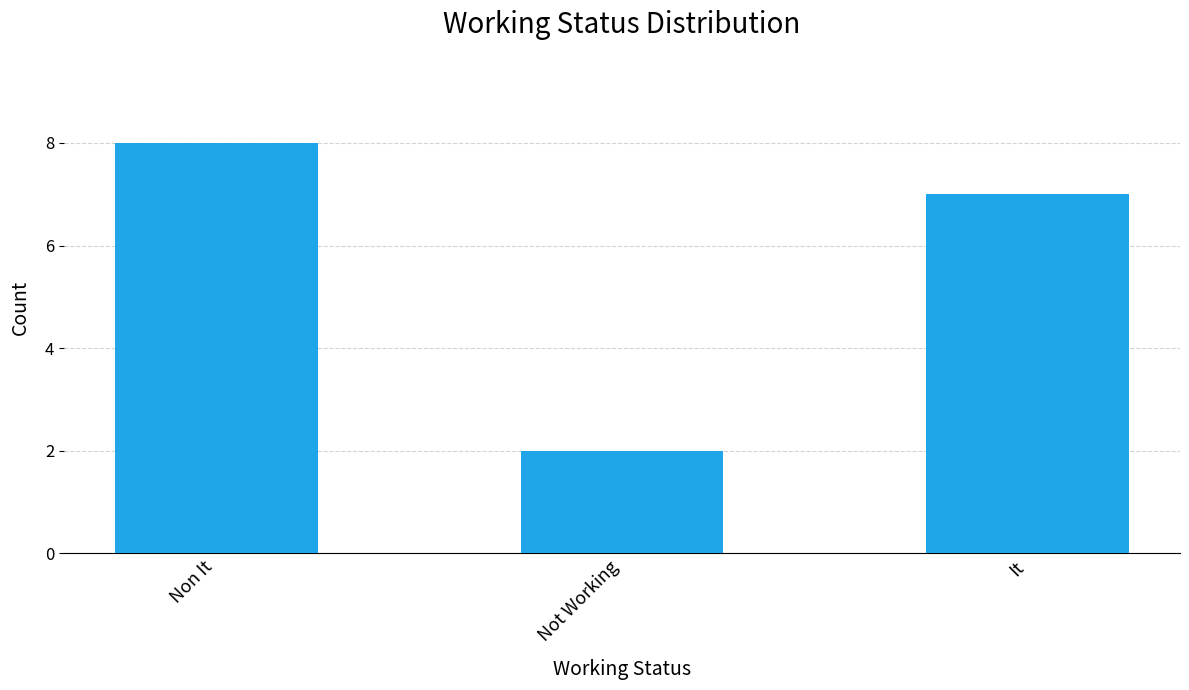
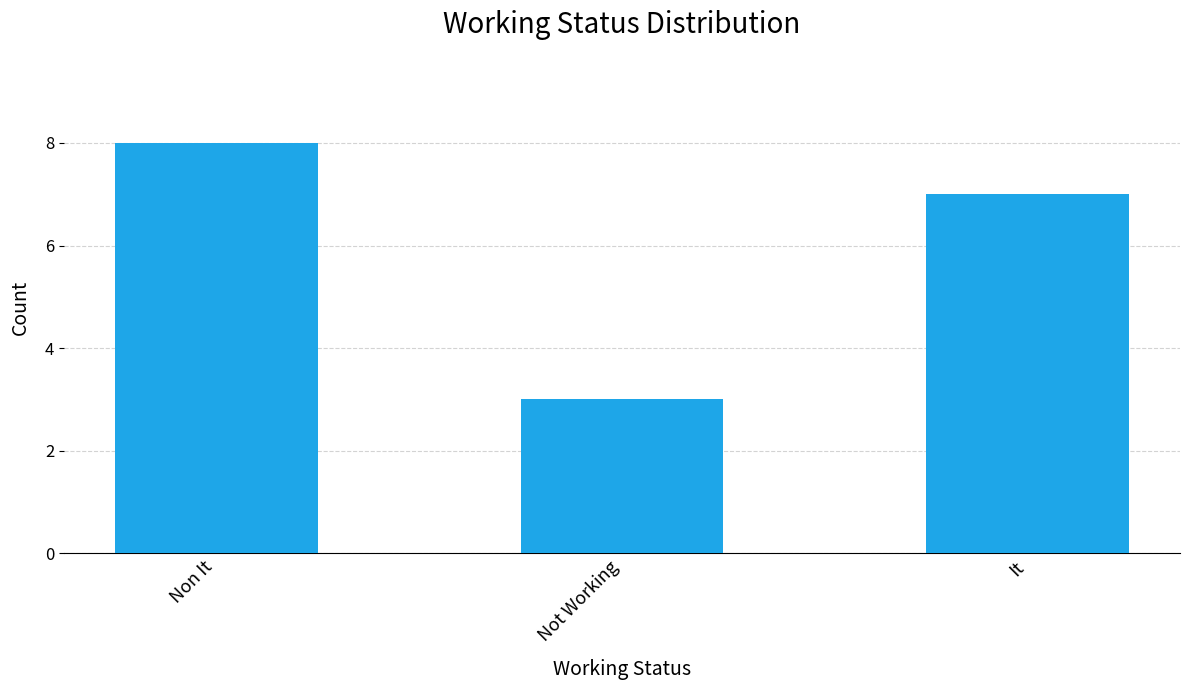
  {
    "Non It": 8,
-   "Not Working": 2,
+   "Not Working": 3,
    "It": 7
  }
